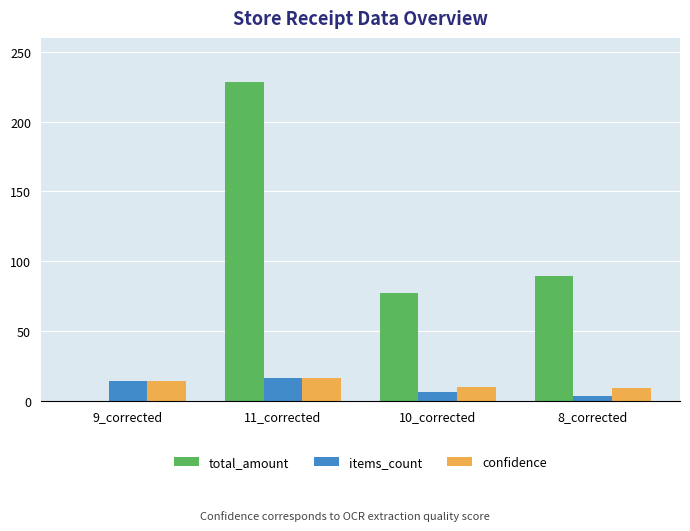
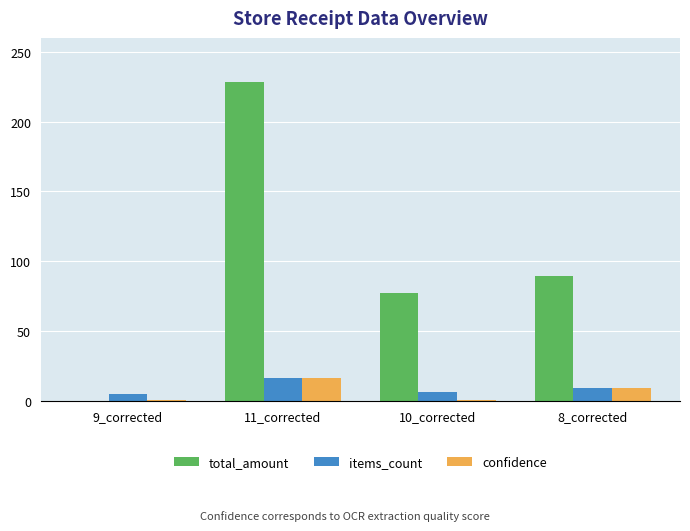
  {
    "total_amount": {
      "9_corrected": 0,
      "11_corrected": 228,
      "10_corrected": 77,
      "8_corrected": 89
    },
    "items_count": {
-     "9_corrected": 14,
+     "9_corrected": 5,
      "11_corrected": 16,
      "10_corrected": 6,
-     "8_corrected": 3
+     "8_corrected": 9
    },
    "confidence": {
-     "9_corrected": 14,
+     "9_corrected": 0,
      "11_corrected": 16,
-     "10_corrected": 10,
+     "10_corrected": 1,
      "8_corrected": 9
    }
  }
